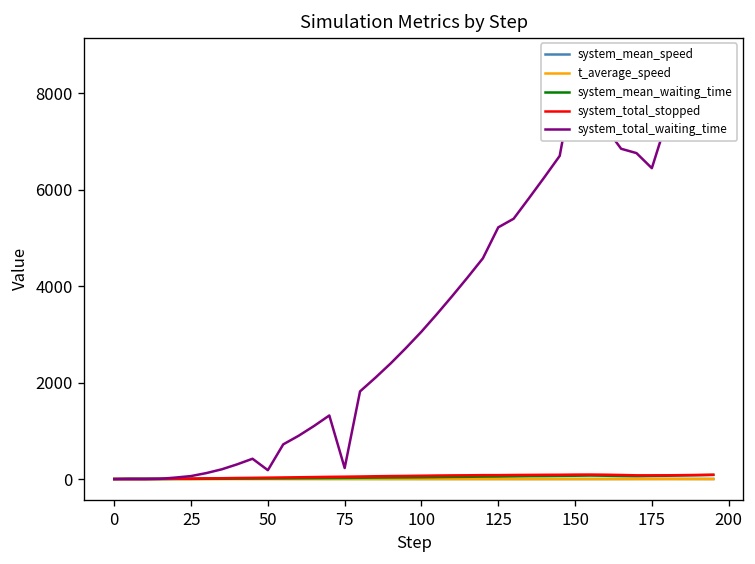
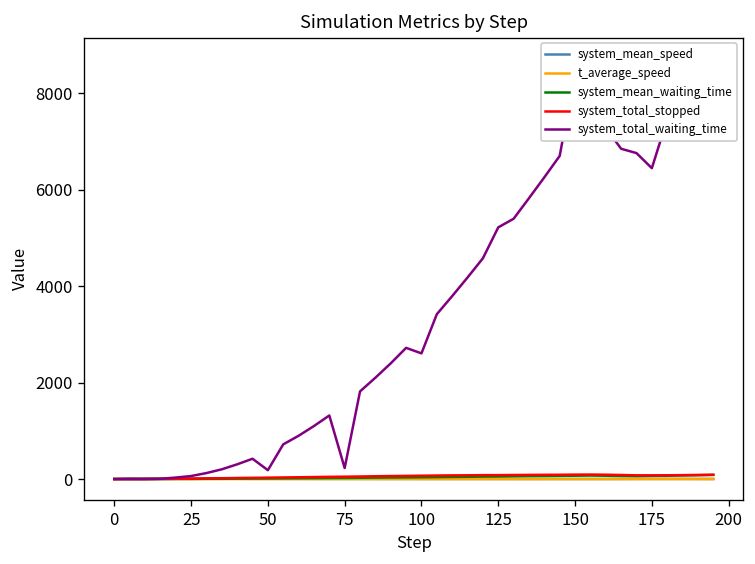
  {
    "t_average_speed": {
      "150": 0,
      "175": 0
    },
    "system_total_waiting_time": {
      "50": 200,
      "75": 200,
-     "100": 3100,
+     "100": 2600,
      "125": 5200,
      "175": 6400
    }
  }
